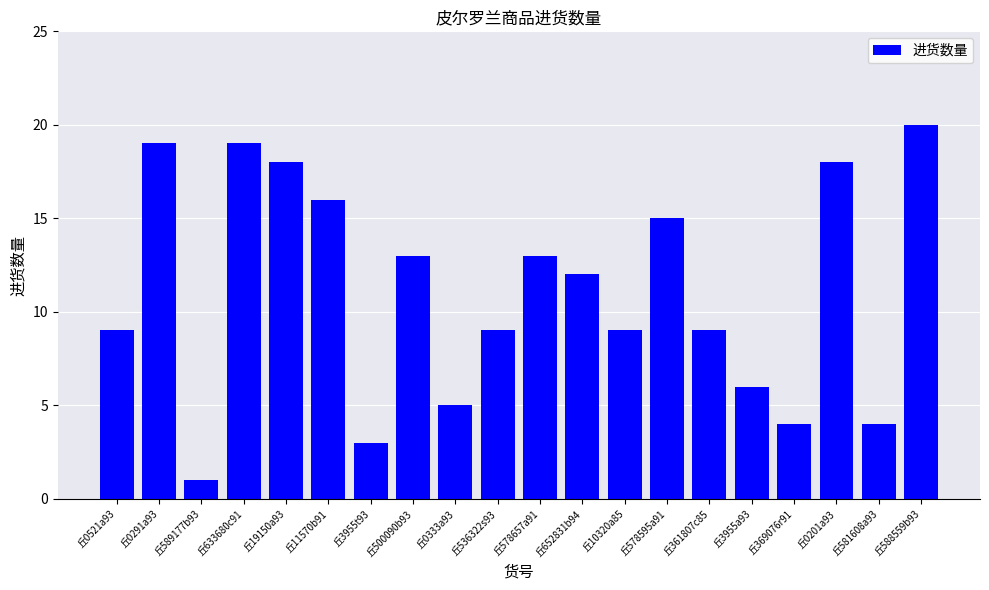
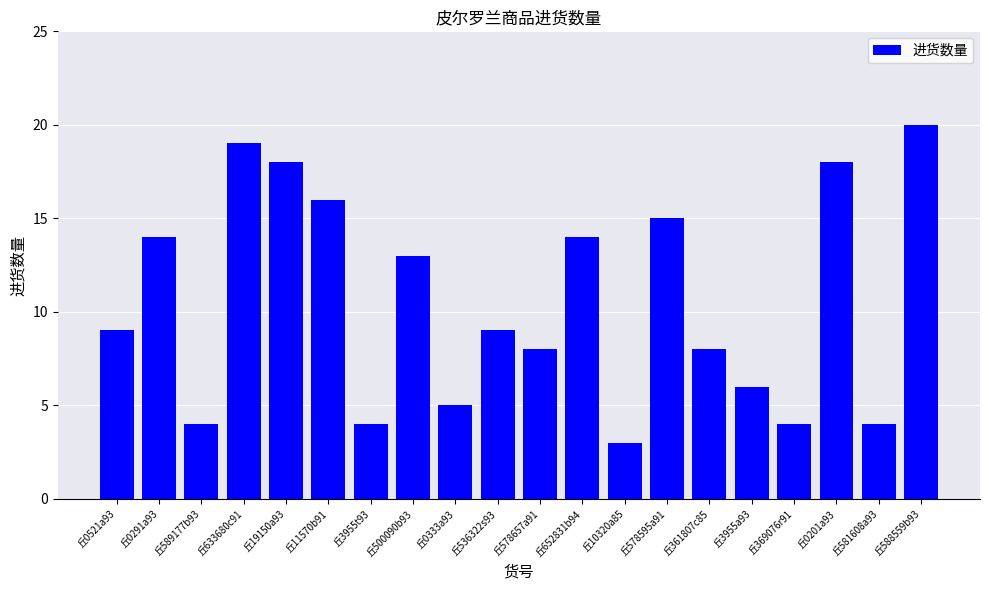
  {
    "丘0521a93": 9,
-   "丘0291a93": 19,
-   "丘589177b93": 1,
+   "丘0291a93": 14,
+   "丘589177b93": 4,
    "丘633680c91": 19,
    "丘19150a93": 18,
    "丘11570b91": 16,
-   "丘3955t93": 3,
+   "丘3955t93": 4,
    "丘500090b93": 13,
    "丘0333a93": 5,
    "丘536322s93": 9,
-   "丘578657a91": 13,
-   "丘652831b94": 12,
-   "丘10320a85": 9,
+   "丘578657a91": 8,
+   "丘652831b94": 14,
+   "丘10320a85": 3,
    "丘578595a91": 15,
-   "丘361807c85": 9,
+   "丘361807c85": 8,
    "丘3955a93": 6,
    "丘369076r91": 4,
    "丘0201a93": 18,
    "丘581608a93": 4,
    "丘588559b93": 20
  }
